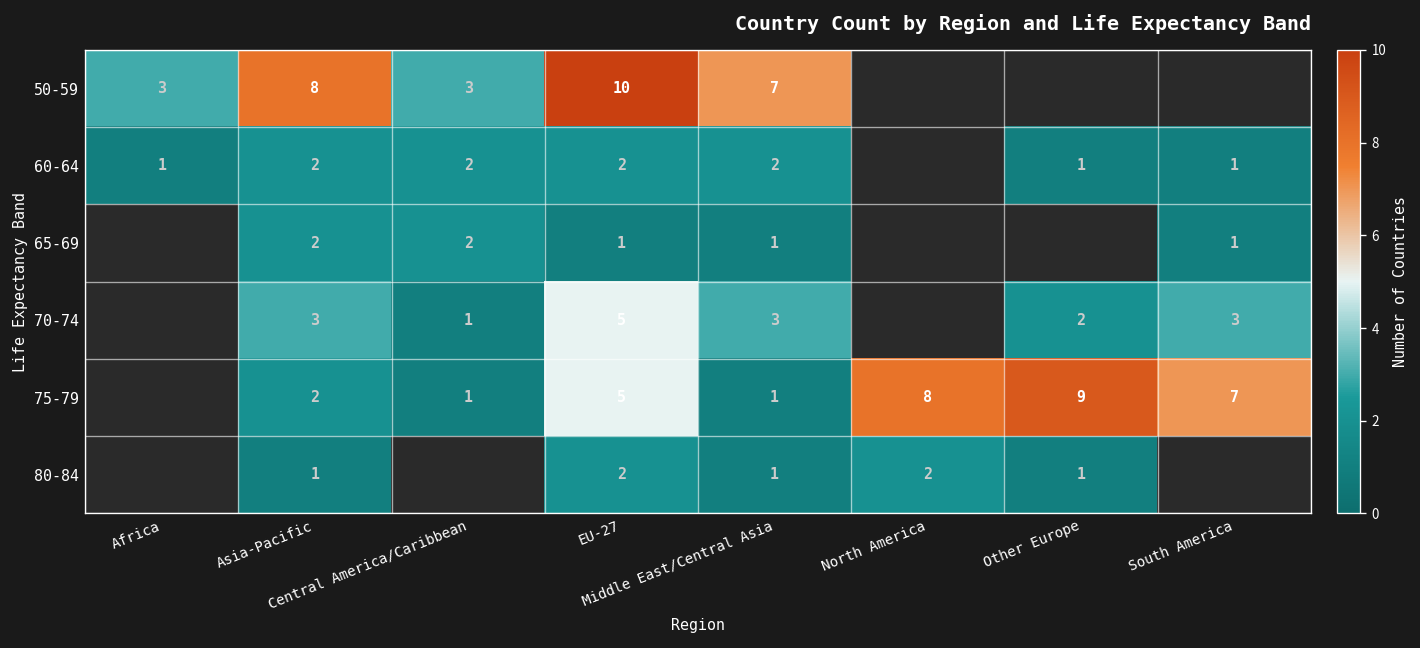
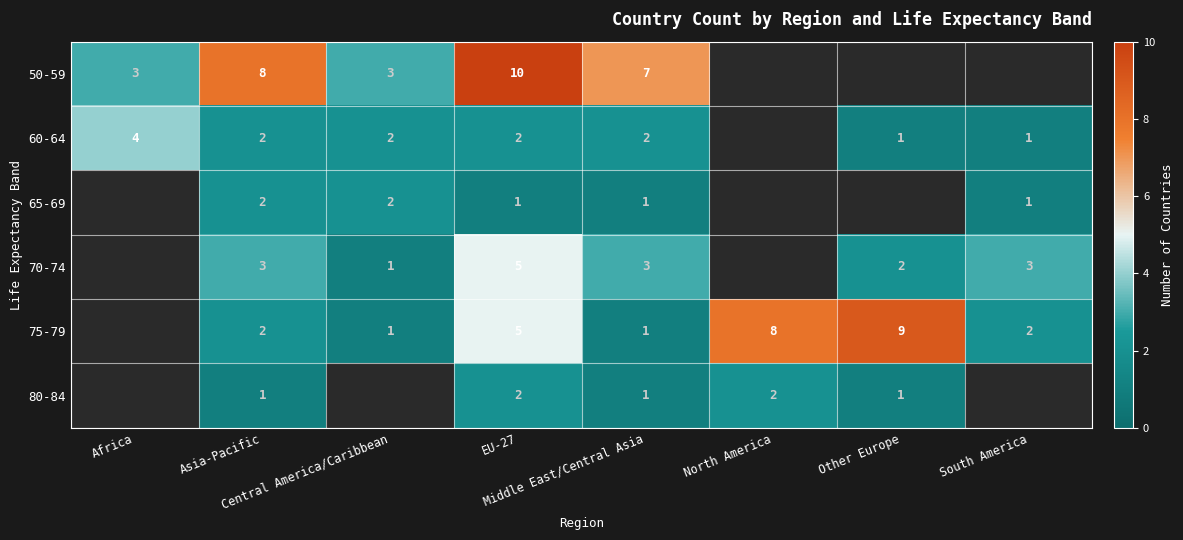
  {
    "50-59": {
      "Africa": 3,
      "Asia-Pacific": 8,
      "Central America/Caribbean": 3,
      "EU-27": 10,
      "Middle East/Central Asia": 7
    },
    "60-64": {
-     "Africa": 1,
+     "Africa": 4,
      "Asia-Pacific": 2,
      "Central America/Caribbean": 2,
      "EU-27": 2,
      "Middle East/Central Asia": 2,
      "Other Europe": 1,
      "South America": 1
    },
    "65-69": {
      "Asia-Pacific": 2,
      "Central America/Caribbean": 2,
      "EU-27": 1,
      "Middle East/Central Asia": 1,
      "South America": 1
    },
    "70-74": {
      "Asia-Pacific": 3,
      "Central America/Caribbean": 1,
      "Middle East/Central Asia": 3,
      "Other Europe": 2,
      "South America": 3
    },
    "75-79": {
      "Asia-Pacific": 2,
      "Central America/Caribbean": 1,
      "Middle East/Central Asia": 1,
      "North America": 8,
      "Other Europe": 9,
-     "South America": 7
+     "South America": 2
    },
    "80-84": {
      "Asia-Pacific": 1,
      "EU-27": 2,
      "Middle East/Central Asia": 1,
      "North America": 2,
      "Other Europe": 1
    }
  }
